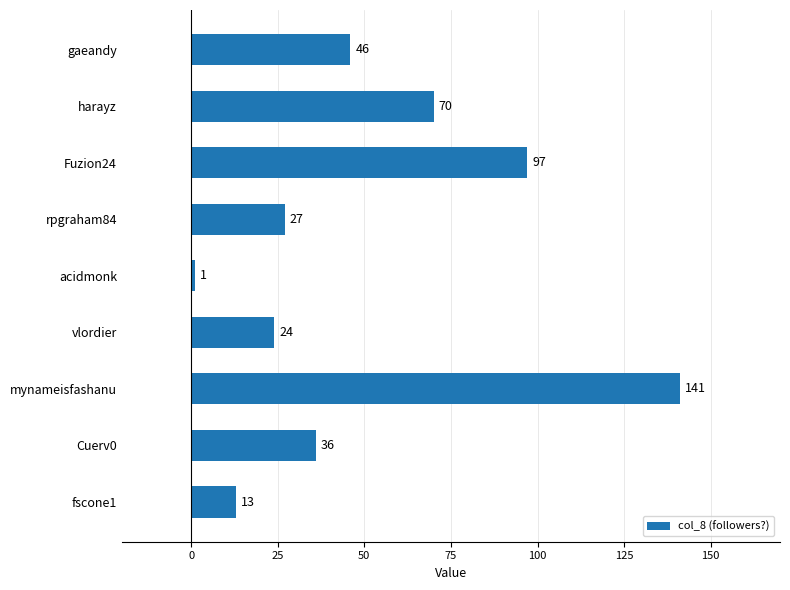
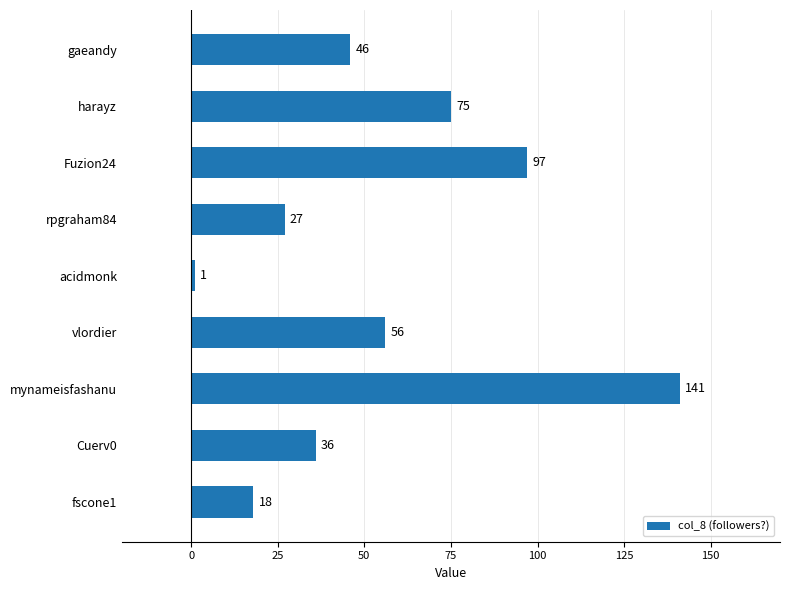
  {
    "gaeandy": 46,
-   "harayz": 70,
+   "harayz": 75,
    "Fuzion24": 97,
    "rpgraham84": 27,
    "acidmonk": 1,
-   "vlordier": 24,
+   "vlordier": 56,
    "mynameisfashanu": 141,
    "Cuerv0": 36,
-   "fscone1": 13
+   "fscone1": 18
  }
